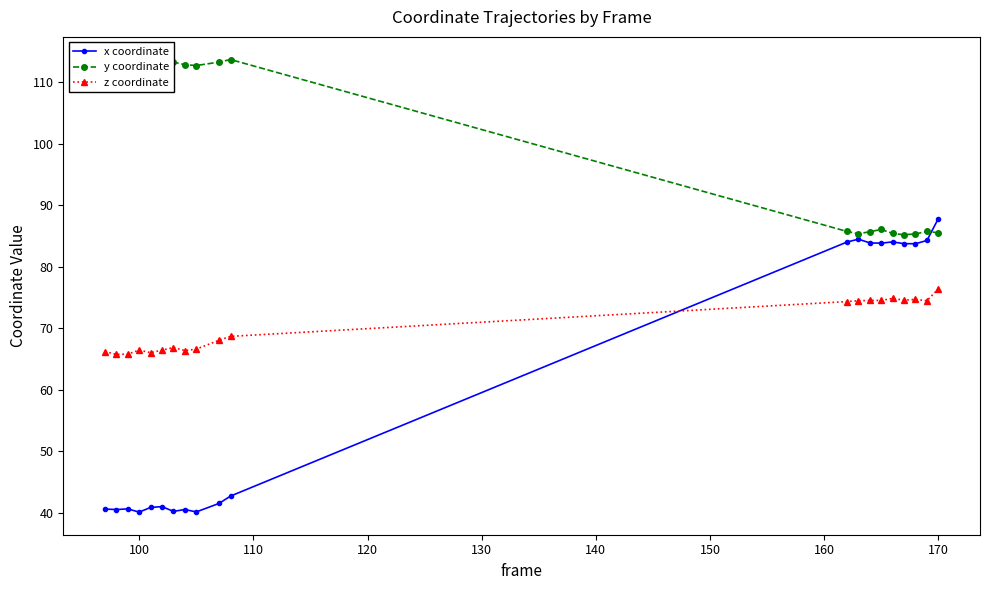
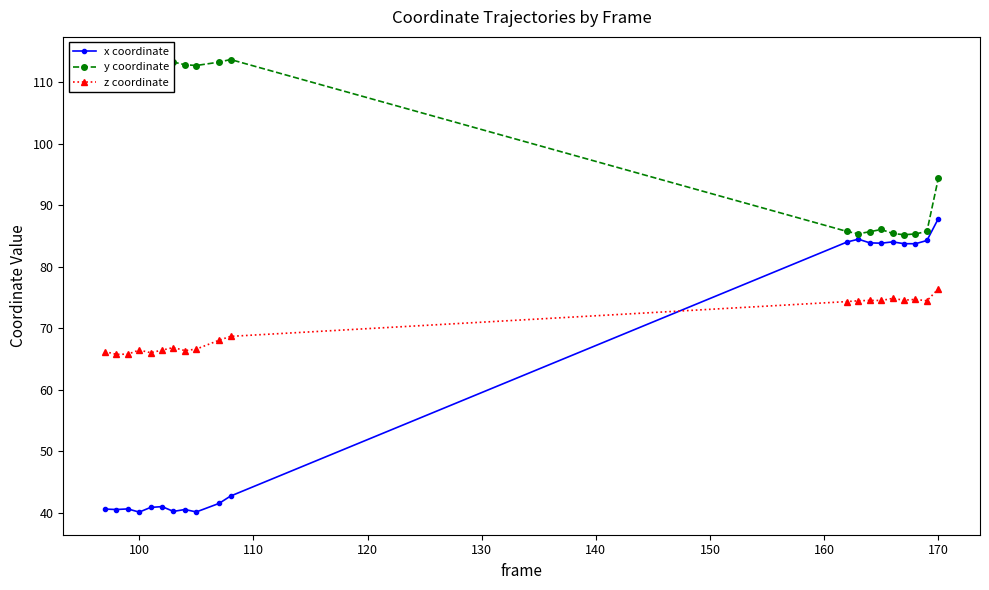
  {
    "x coordinate": {
      "100": 40,
      "170": 88
    },
    "y coordinate": {
-     "170": 85
+     "170": 94
    },
    "z coordinate": {
      "100": 66,
      "170": 76
    }
  }
